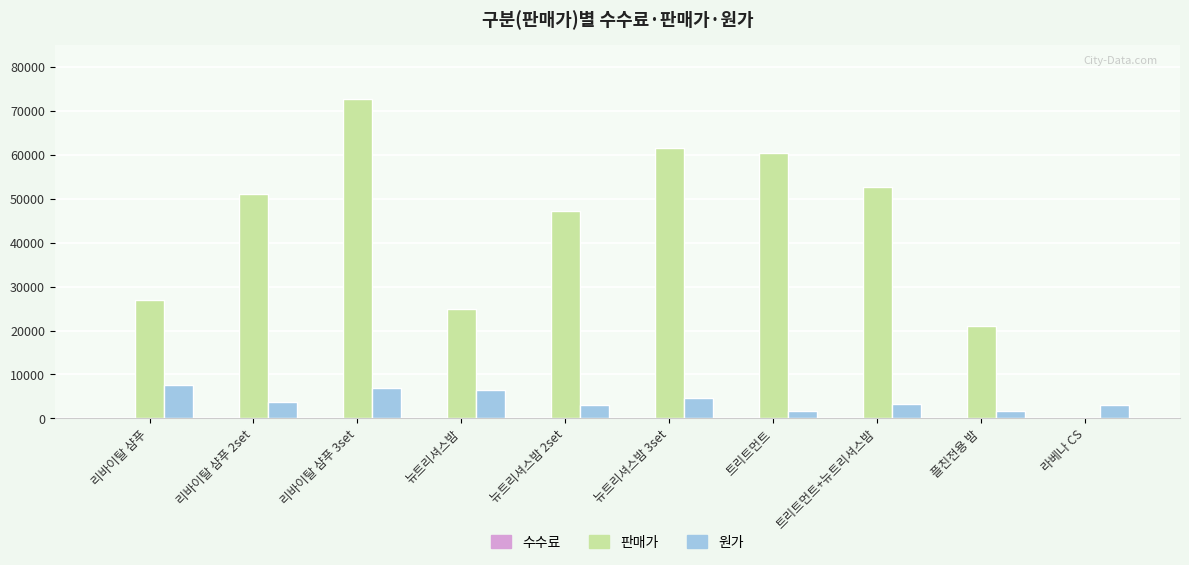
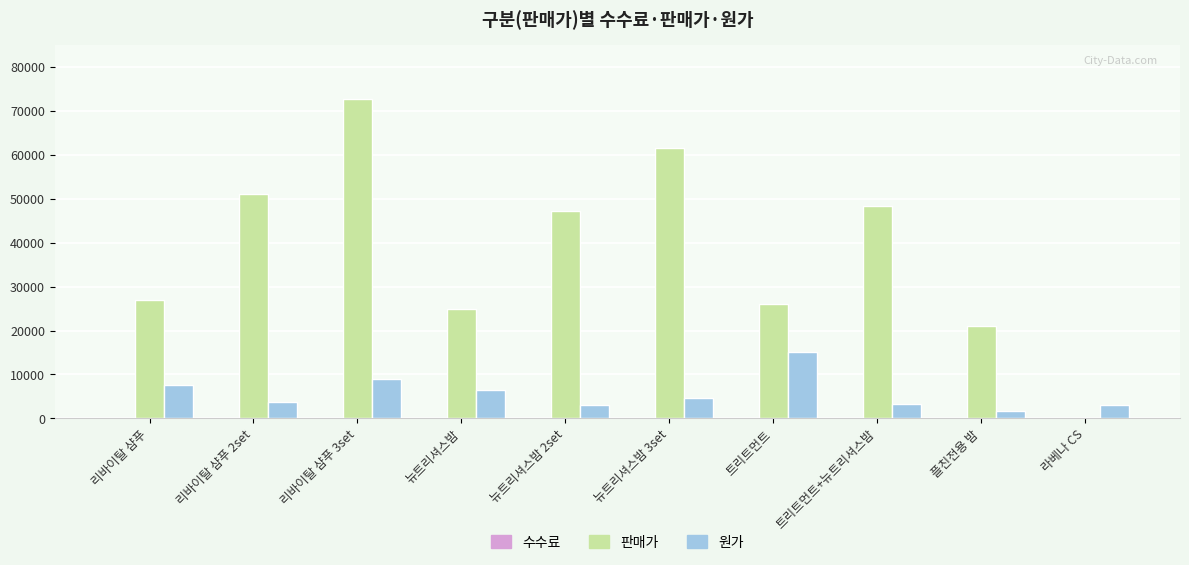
  {
    "수수료": {
      "라베나 CS": 0
    },
    "판매가": {
      "리바이탈 샴푸": 27000,
      "리바이탈 샴푸 2set": 51000,
      "리바이탈 샴푸 3set": 73000,
      "뉴트리셔스밤": 25000,
      "뉴트리셔스밤 2set": 47000,
      "뉴트리셔스밤 3set": 62000,
-     "트리트먼트": 60000,
-     "트리트먼트+뉴트리셔스밤": 53000,
+     "트리트먼트": 26000,
+     "트리트먼트+뉴트리셔스밤": 48000,
      "플친전용 밤": 21000,
      "라베나 CS": 0
    },
    "원가": {
      "리바이탈 샴푸": 8000,
      "리바이탈 샴푸 2set": 4000,
-     "리바이탈 샴푸 3set": 7000,
+     "리바이탈 샴푸 3set": 9000,
      "뉴트리셔스밤": 6000,
      "뉴트리셔스밤 2set": 3000,
      "뉴트리셔스밤 3set": 5000,
-     "트리트먼트": 2000,
+     "트리트먼트": 15000,
      "트리트먼트+뉴트리셔스밤": 3000,
      "플친전용 밤": 2000,
      "라베나 CS": 3000
    }
  }
